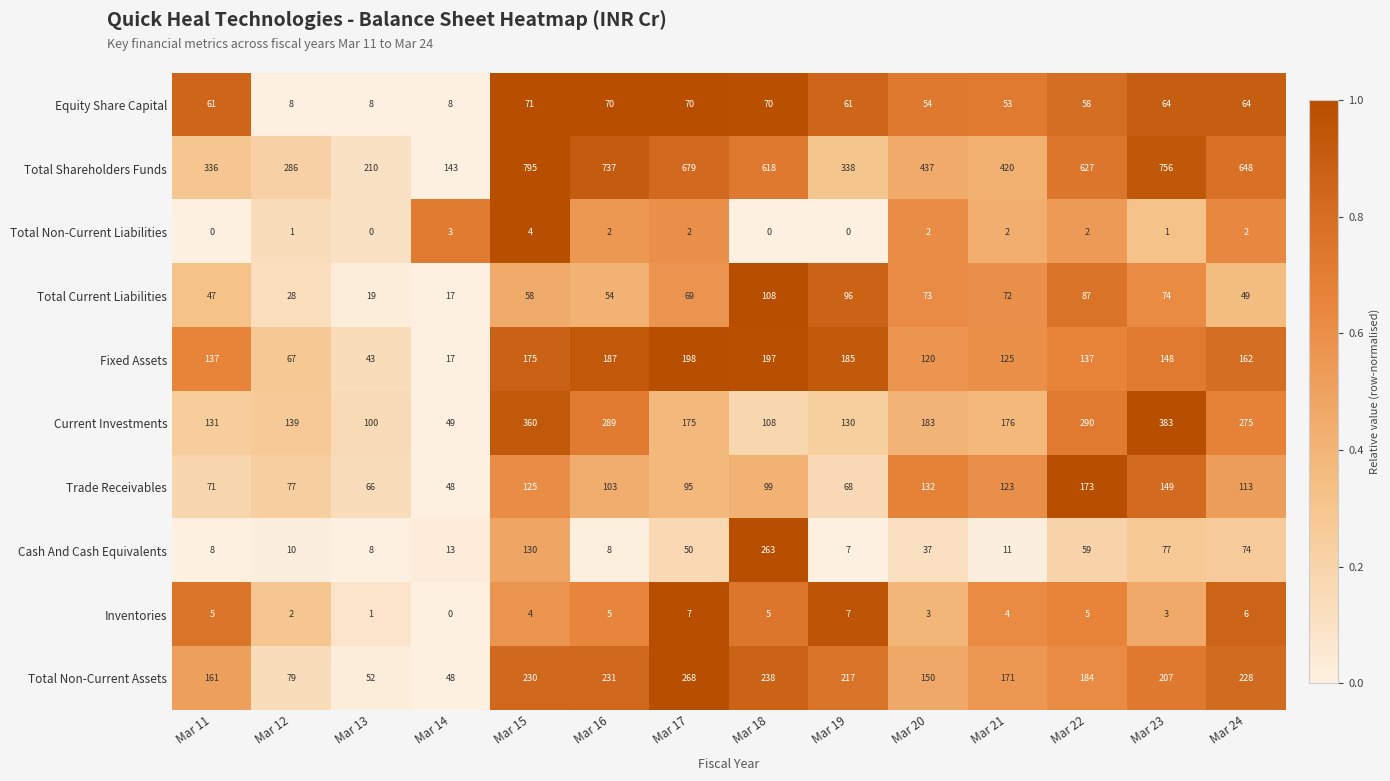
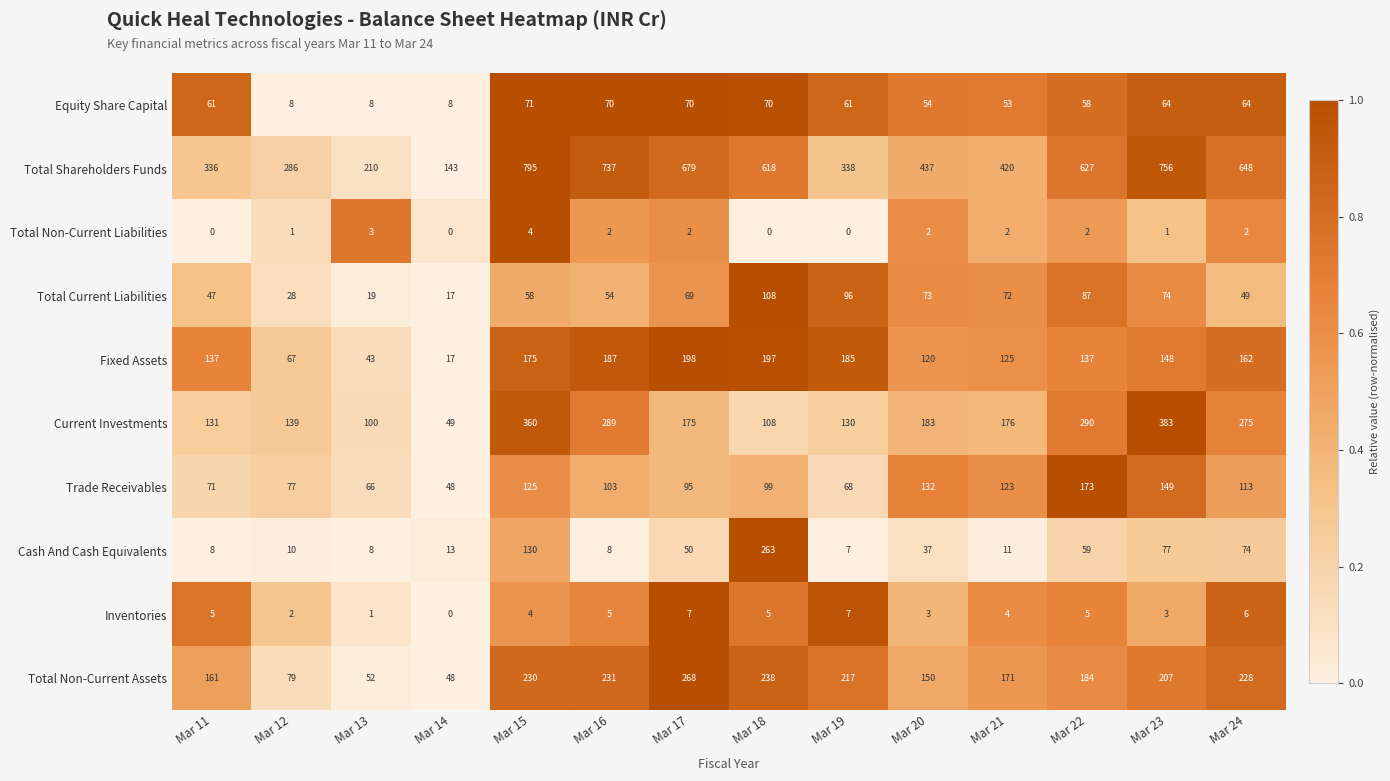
  {
    "Equity Share Capital": {
      "Mar 11": 61,
      "Mar 12": 8,
      "Mar 13": 8,
      "Mar 14": 8,
      "Mar 15": 71,
      "Mar 16": 70,
      "Mar 17": 70,
      "Mar 18": 70,
      "Mar 19": 61,
      "Mar 20": 54,
      "Mar 21": 53,
      "Mar 22": 58,
      "Mar 23": 64,
      "Mar 24": 64
    },
    "Total Shareholders Funds": {
      "Mar 11": 336,
      "Mar 12": 286,
      "Mar 13": 210,
      "Mar 14": 143,
      "Mar 15": 795,
      "Mar 16": 737,
      "Mar 17": 679,
      "Mar 18": 618,
      "Mar 19": 338,
      "Mar 20": 437,
      "Mar 21": 420,
      "Mar 22": 627,
      "Mar 23": 756,
      "Mar 24": 648
    },
    "Total Non-Current Liabilities": {
      "Mar 11": 0,
      "Mar 12": 1,
-     "Mar 13": 0,
-     "Mar 14": 3,
+     "Mar 13": 3,
+     "Mar 14": 0,
      "Mar 15": 4,
      "Mar 16": 2,
      "Mar 17": 2,
      "Mar 18": 0,
      "Mar 19": 0,
      "Mar 20": 2,
      "Mar 21": 2,
      "Mar 22": 2,
      "Mar 23": 1,
      "Mar 24": 2
    },
    "Total Current Liabilities": {
      "Mar 11": 47,
      "Mar 12": 28,
      "Mar 13": 19,
      "Mar 14": 17,
      "Mar 15": 58,
      "Mar 16": 54,
      "Mar 17": 69,
      "Mar 18": 108,
      "Mar 19": 96,
      "Mar 20": 73,
      "Mar 21": 72,
      "Mar 22": 87,
      "Mar 23": 74,
      "Mar 24": 49
    },
    "Fixed Assets": {
      "Mar 11": 137,
      "Mar 12": 67,
      "Mar 13": 43,
      "Mar 14": 17,
      "Mar 15": 175,
      "Mar 16": 187,
      "Mar 17": 198,
      "Mar 18": 197,
      "Mar 19": 185,
      "Mar 20": 120,
      "Mar 21": 125,
      "Mar 22": 137,
      "Mar 23": 148,
      "Mar 24": 162
    },
    "Current Investments": {
      "Mar 11": 131,
      "Mar 12": 139,
      "Mar 13": 100,
      "Mar 14": 49,
      "Mar 15": 360,
      "Mar 16": 289,
      "Mar 17": 175,
      "Mar 18": 108,
      "Mar 19": 130,
      "Mar 20": 183,
      "Mar 21": 176,
      "Mar 22": 290,
      "Mar 23": 383,
      "Mar 24": 275
    },
    "Trade Receivables": {
      "Mar 11": 71,
      "Mar 12": 77,
      "Mar 13": 66,
      "Mar 14": 48,
      "Mar 15": 125,
      "Mar 16": 103,
      "Mar 17": 95,
      "Mar 18": 99,
      "Mar 19": 68,
      "Mar 20": 132,
      "Mar 21": 123,
      "Mar 22": 173,
      "Mar 23": 149,
      "Mar 24": 113
    },
    "Cash And Cash Equivalents": {
      "Mar 11": 8,
      "Mar 12": 10,
      "Mar 13": 8,
      "Mar 14": 13,
      "Mar 15": 130,
      "Mar 16": 8,
      "Mar 17": 50,
      "Mar 18": 263,
      "Mar 19": 7,
      "Mar 20": 37,
      "Mar 21": 11,
      "Mar 22": 59,
      "Mar 23": 77,
      "Mar 24": 74
    },
    "Inventories": {
      "Mar 11": 5,
      "Mar 12": 2,
      "Mar 13": 1,
      "Mar 14": 0,
      "Mar 15": 4,
      "Mar 16": 5,
      "Mar 17": 7,
      "Mar 18": 5,
      "Mar 19": 7,
      "Mar 20": 3,
      "Mar 21": 4,
      "Mar 22": 5,
      "Mar 23": 3,
      "Mar 24": 6
    },
    "Total Non-Current Assets": {
      "Mar 11": 161,
      "Mar 12": 79,
      "Mar 13": 52,
      "Mar 14": 48,
      "Mar 15": 230,
      "Mar 16": 231,
      "Mar 17": 268,
      "Mar 18": 238,
      "Mar 19": 217,
      "Mar 20": 150,
      "Mar 21": 171,
      "Mar 22": 184,
      "Mar 23": 207,
      "Mar 24": 228
    }
  }
